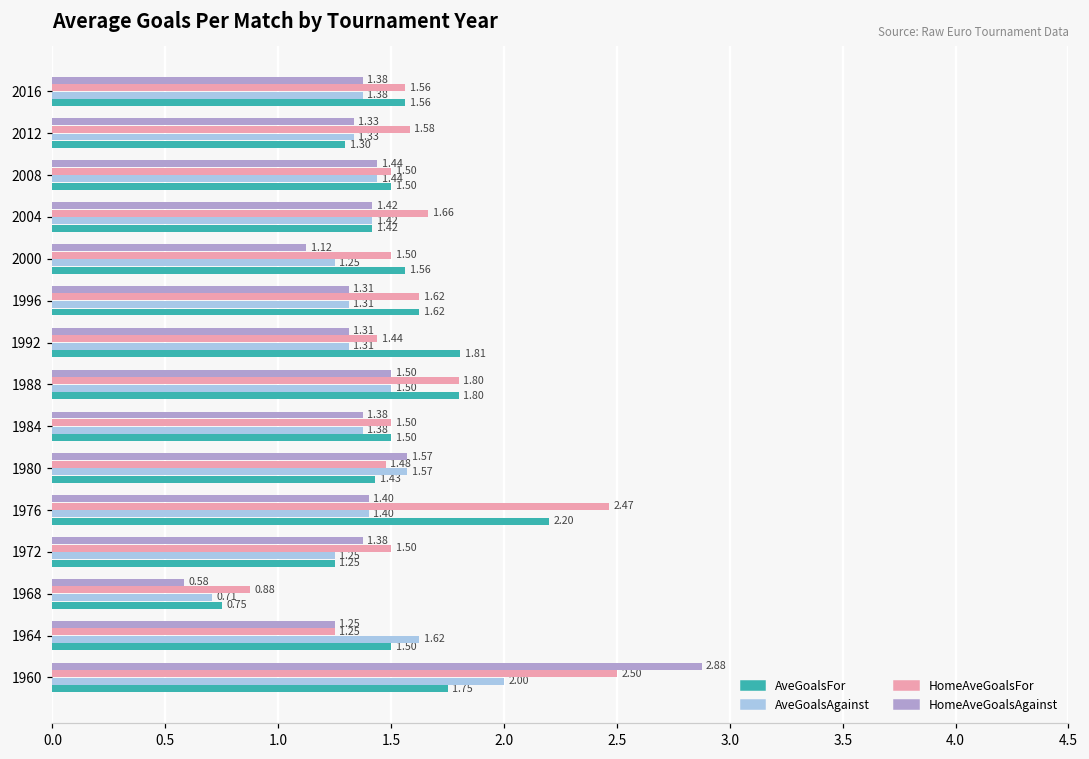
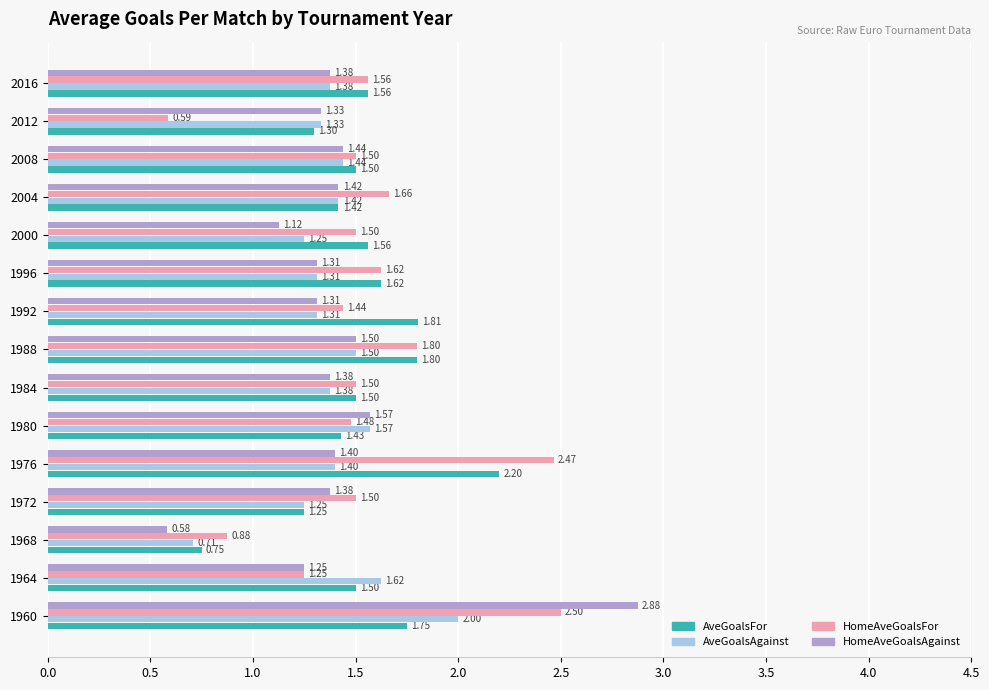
  {
    "AveGoalsFor": {
      "2016": 1.56,
      "2008": 1.50,
      "2000": 1.56,
      "1996": 1.62,
      "1992": 1.81,
      "1988": 1.80,
      "1984": 1.50,
      "1980": 1.43,
      "1976": 2.20,
      "1964": 1.50,
      "1960": 1.75
    },
    "HomeAveGoalsFor": {
      "2016": 1.56,
-     "2012": 1.58,
+     "2012": 0.59,
      "2008": 1.50,
      "2004": 1.66,
      "2000": 1.50,
      "1996": 1.62,
      "1992": 1.44,
      "1988": 1.80,
      "1984": 1.50,
      "1980": 1.48,
      "1976": 2.47,
      "1972": 1.50,
      "1968": 0.88,
      "1960": 2.50
    }
  }
